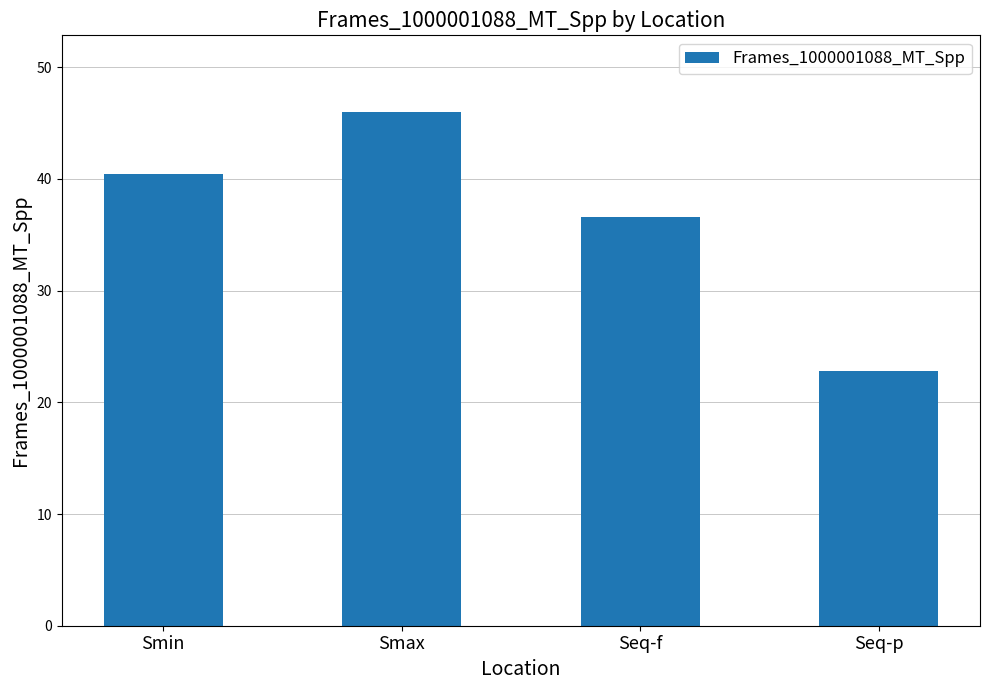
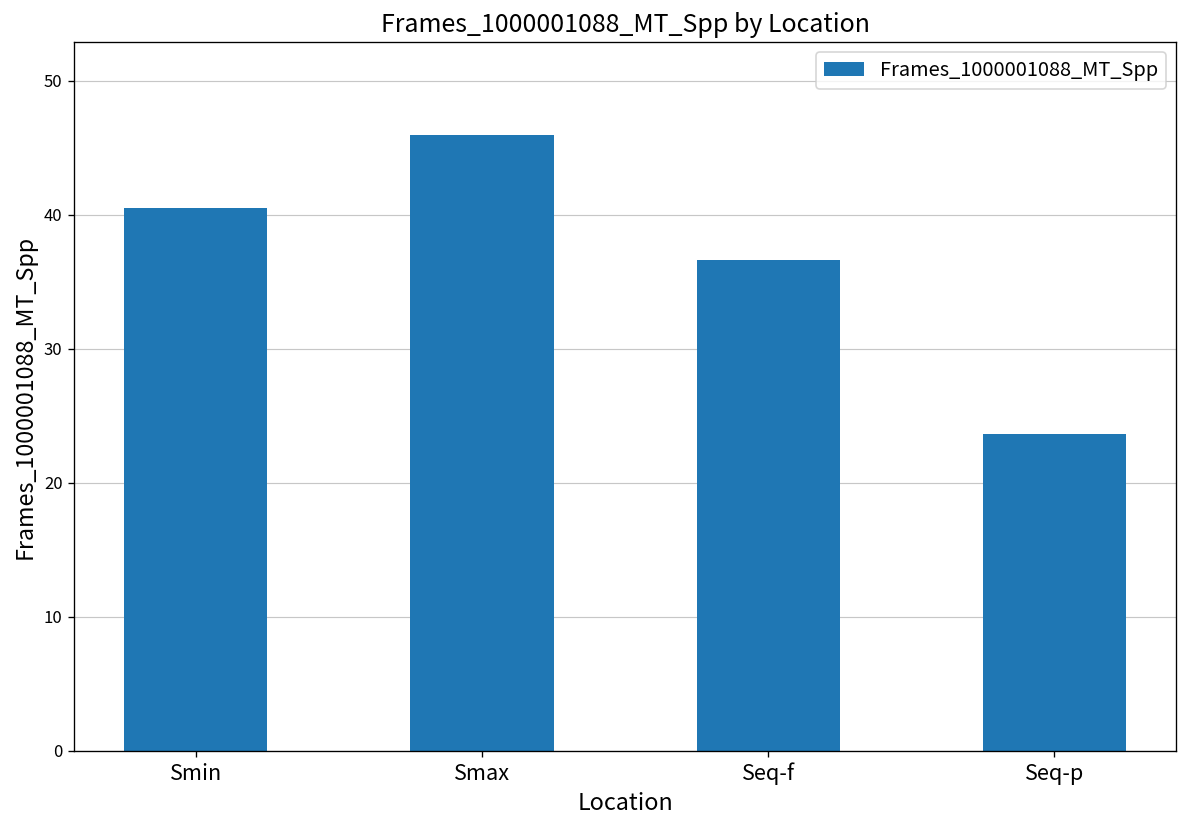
  {
    "Smin": 40.5,
    "Smax": 46.0,
    "Seq-f": 36.6,
-   "Seq-p": 22.8
+   "Seq-p": 23.7
  }
